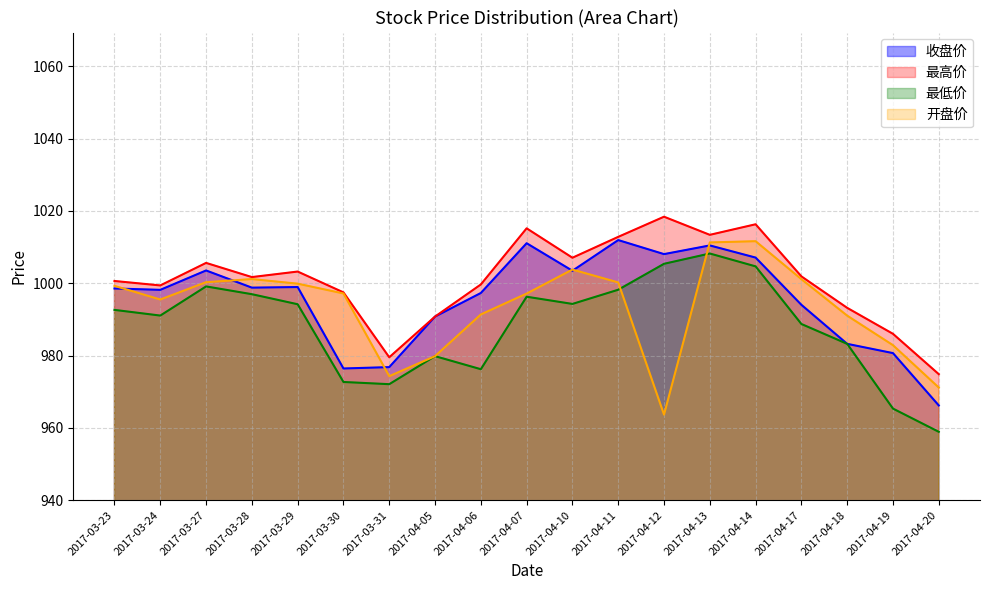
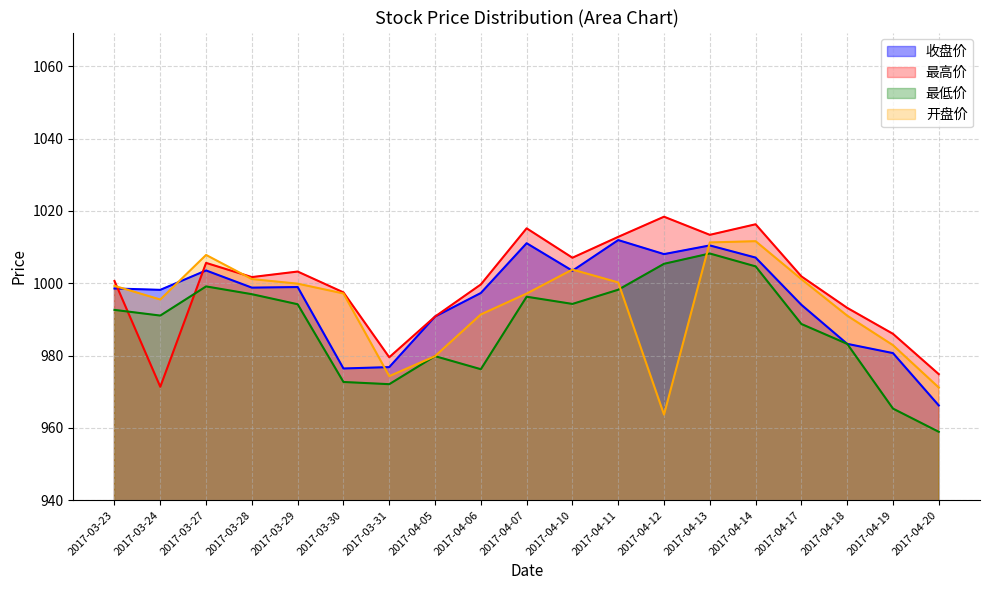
  {
    "收盘价": {
      "2017-03-23": 999,
      "2017-03-24": 998,
      "2017-03-27": 1004,
      "2017-03-28": 999,
      "2017-03-29": 999,
      "2017-03-30": 976,
      "2017-03-31": 977,
      "2017-04-06": 997,
      "2017-04-07": 1011,
      "2017-04-11": 1012,
      "2017-04-12": 1008,
      "2017-04-13": 1010,
      "2017-04-14": 1007,
      "2017-04-17": 994,
      "2017-04-19": 981,
      "2017-04-20": 966
    },
    "最高价": {
      "2017-03-23": 1001,
-     "2017-03-24": 999,
+     "2017-03-24": 971,
      "2017-03-27": 1006,
      "2017-03-29": 1003,
      "2017-03-31": 980,
      "2017-04-06": 1000,
      "2017-04-07": 1015,
      "2017-04-10": 1007,
      "2017-04-11": 1013,
      "2017-04-12": 1018,
      "2017-04-13": 1013,
      "2017-04-14": 1016,
      "2017-04-17": 1002,
      "2017-04-18": 993,
      "2017-04-19": 986,
      "2017-04-20": 975
    },
    "最低价": {
      "2017-03-23": 993,
      "2017-03-24": 991,
      "2017-03-27": 999,
      "2017-03-28": 997,
      "2017-03-29": 994,
      "2017-03-30": 973,
      "2017-03-31": 972,
      "2017-04-06": 976,
      "2017-04-07": 996,
      "2017-04-10": 994,
      "2017-04-11": 998,
      "2017-04-12": 1005,
      "2017-04-13": 1008,
      "2017-04-14": 1005,
      "2017-04-17": 989,
      "2017-04-19": 965,
      "2017-04-20": 959
    },
    "开盘价": {
      "2017-03-23": 999,
      "2017-03-24": 996,
-     "2017-03-27": 1000,
+     "2017-03-27": 1008,
      "2017-03-29": 1000,
      "2017-03-31": 974,
      "2017-04-06": 991,
      "2017-04-07": 997,
      "2017-04-11": 1000,
      "2017-04-12": 964,
      "2017-04-13": 1011,
      "2017-04-14": 1012,
      "2017-04-17": 1001,
      "2017-04-18": 991,
      "2017-04-19": 983,
      "2017-04-20": 971
    }
  }
